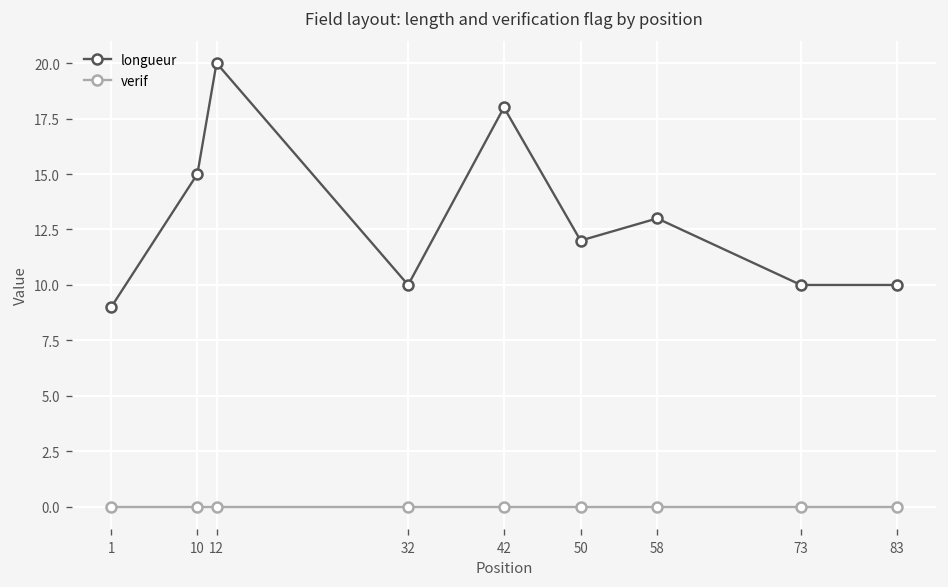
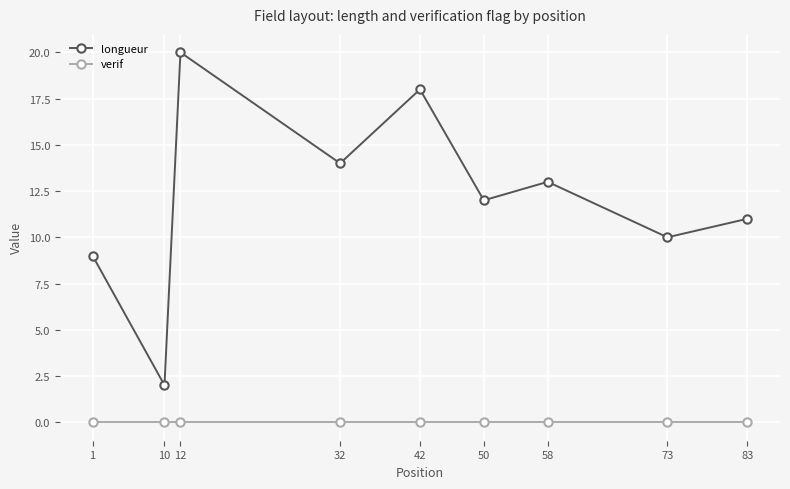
  {
    "longueur": {
      "1": 9,
-     "10": 15,
+     "10": 2,
      "12": 20,
-     "32": 10,
+     "32": 14,
      "42": 18,
      "50": 12,
      "58": 13,
      "73": 10,
-     "83": 10
+     "83": 11
    },
    "verif": {
      "1": 0,
      "10": 0,
      "12": 0,
      "32": 0,
      "42": 0,
      "50": 0,
      "58": 0,
      "73": 0,
      "83": 0
    }
  }
